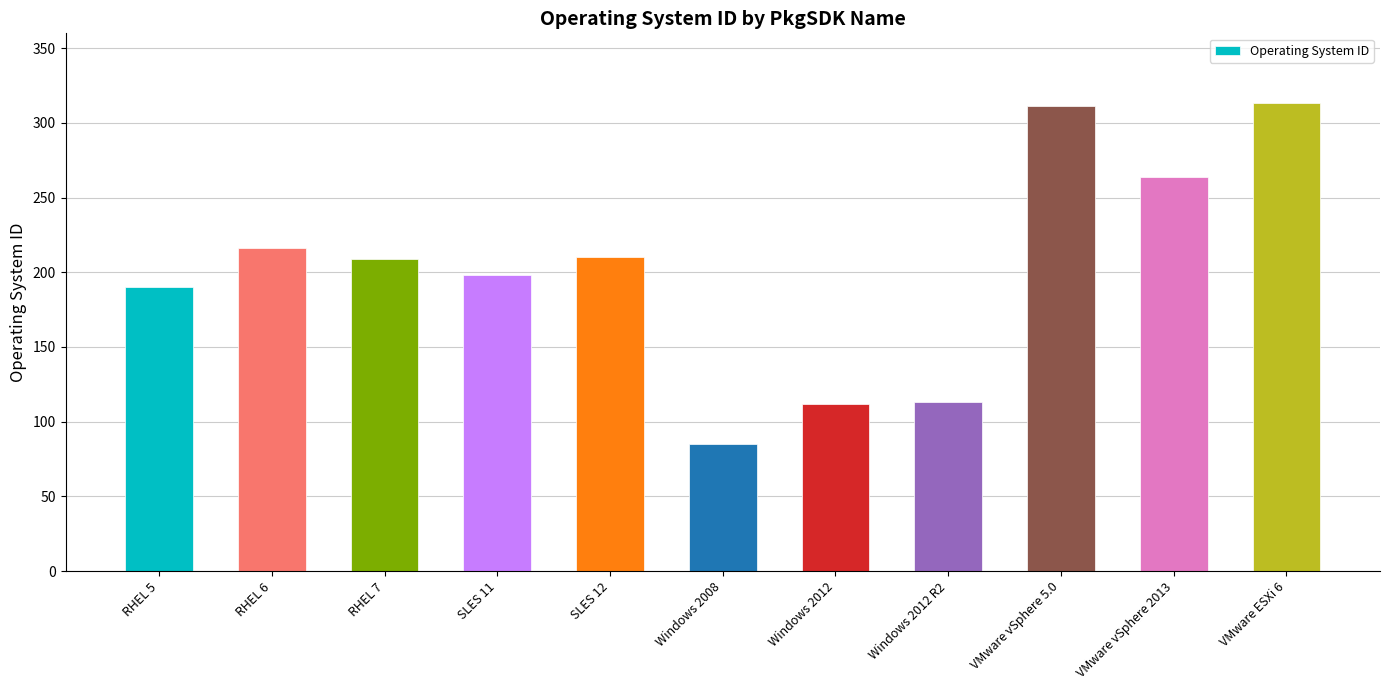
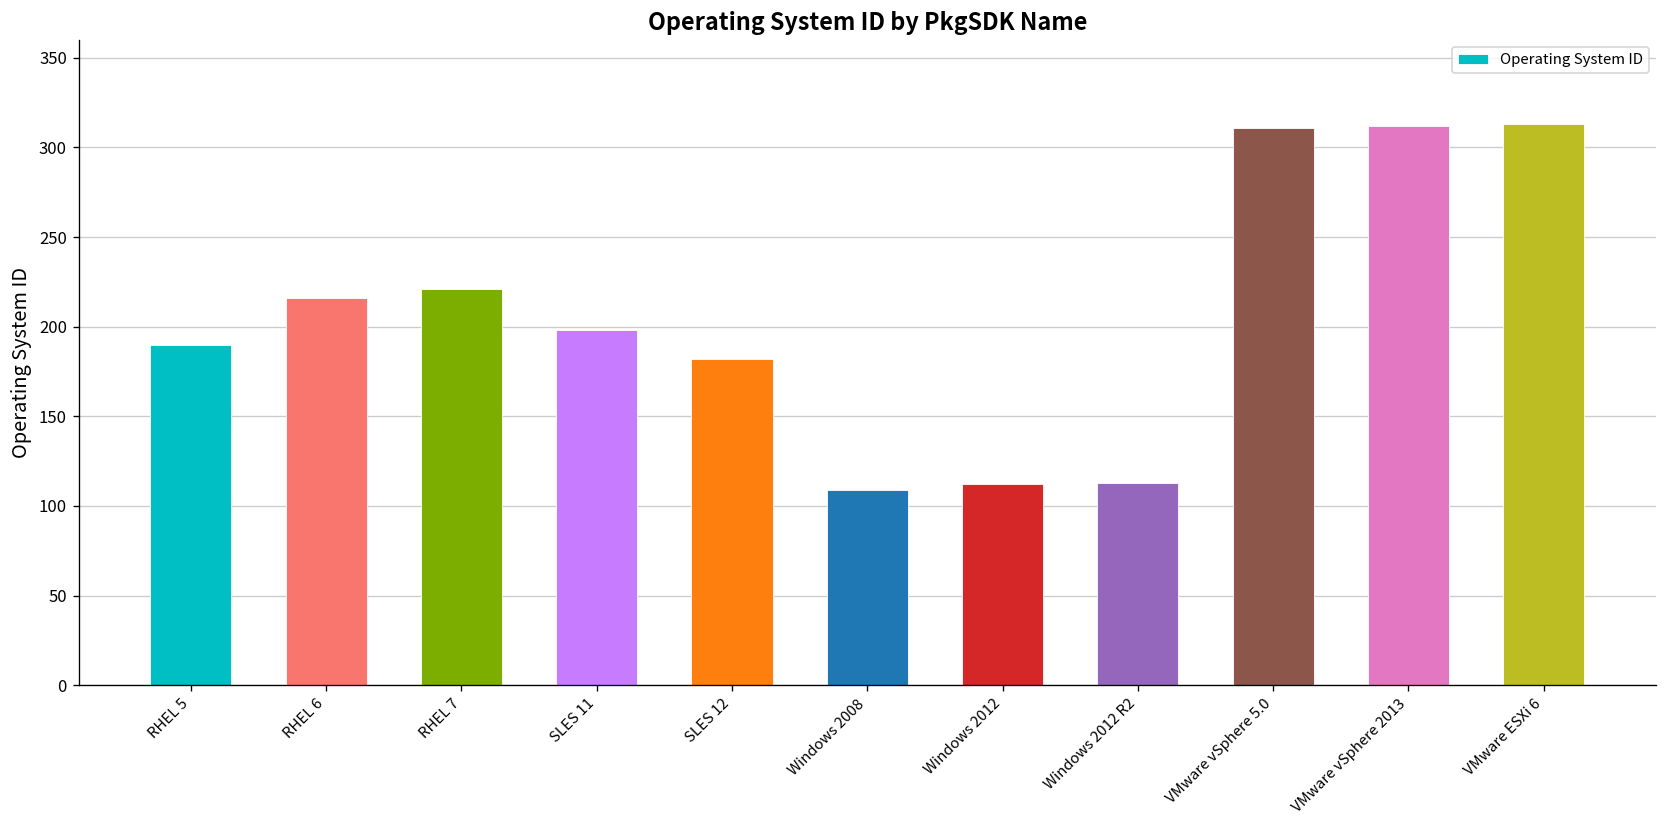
  {
    "RHEL 5": 190,
    "RHEL 6": 216,
-   "RHEL 7": 209,
+   "RHEL 7": 221,
    "SLES 11": 198,
-   "SLES 12": 210,
-   "Windows 2008": 85,
+   "SLES 12": 182,
+   "Windows 2008": 109,
    "Windows 2012": 112,
    "Windows 2012 R2": 113,
    "VMware vSphere 5.0": 311,
-   "VMware vSphere 2013": 264,
+   "VMware vSphere 2013": 312,
    "VMware ESXi 6": 313
  }
